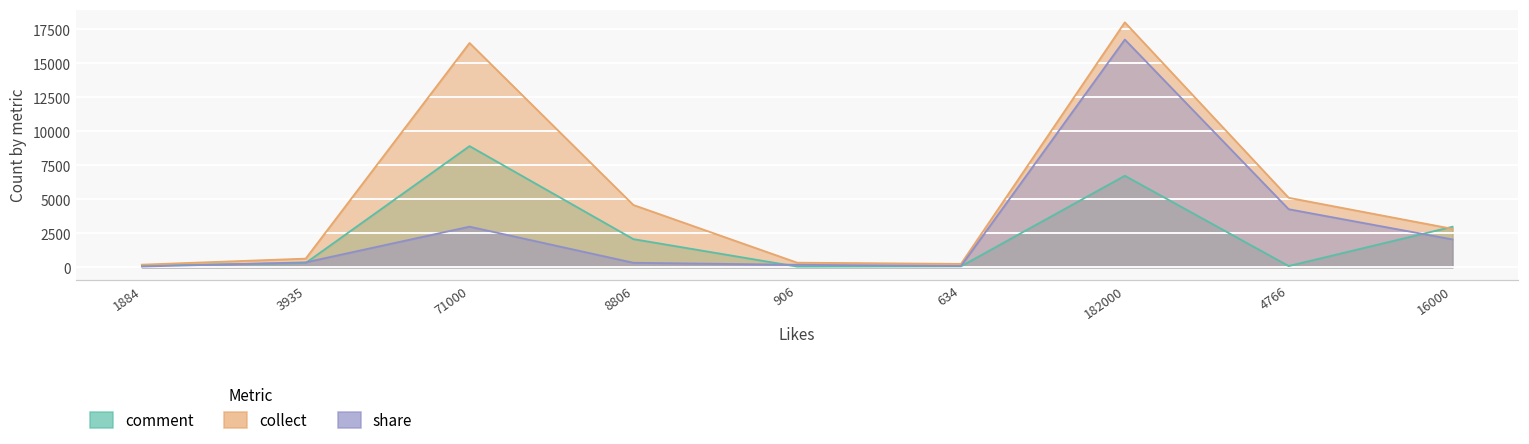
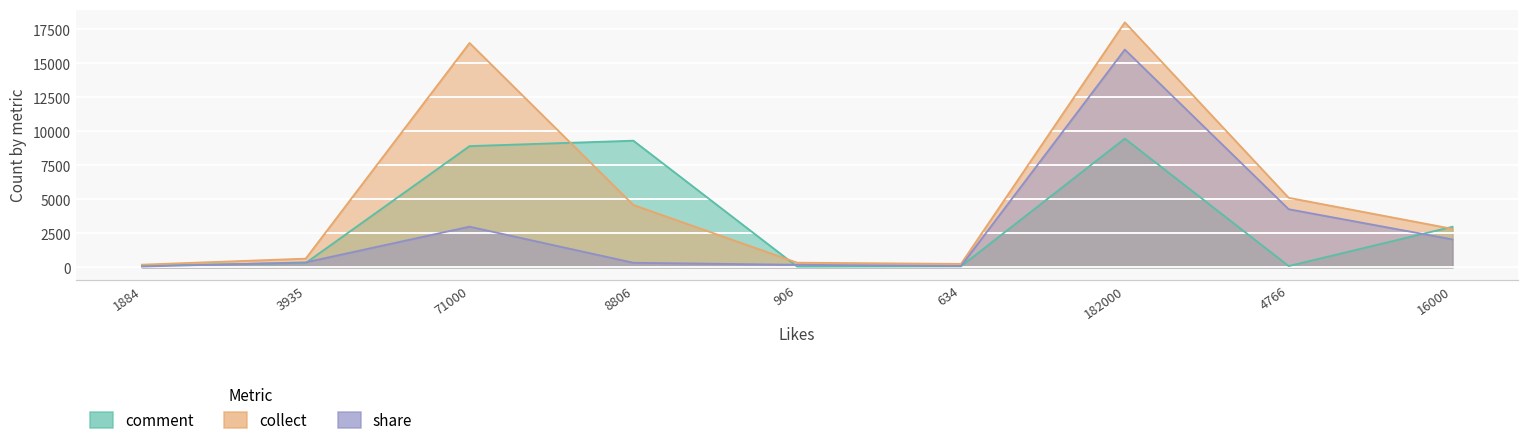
  {
    "comment": {
      "71000": 8900,
-     "8806": 2100,
-     "182000": 6700,
+     "8806": 9300,
+     "182000": 9500,
      "4766": 100
    },
    "collect": {
      "3935": 600,
      "71000": 16500,
      "8806": 4600,
      "182000": 18000,
      "4766": 5100
    },
    "share": {
      "71000": 3000,
      "8806": 300,
-     "182000": 16700,
+     "182000": 16000,
      "4766": 4300,
      "16000": 2000
    }
  }
